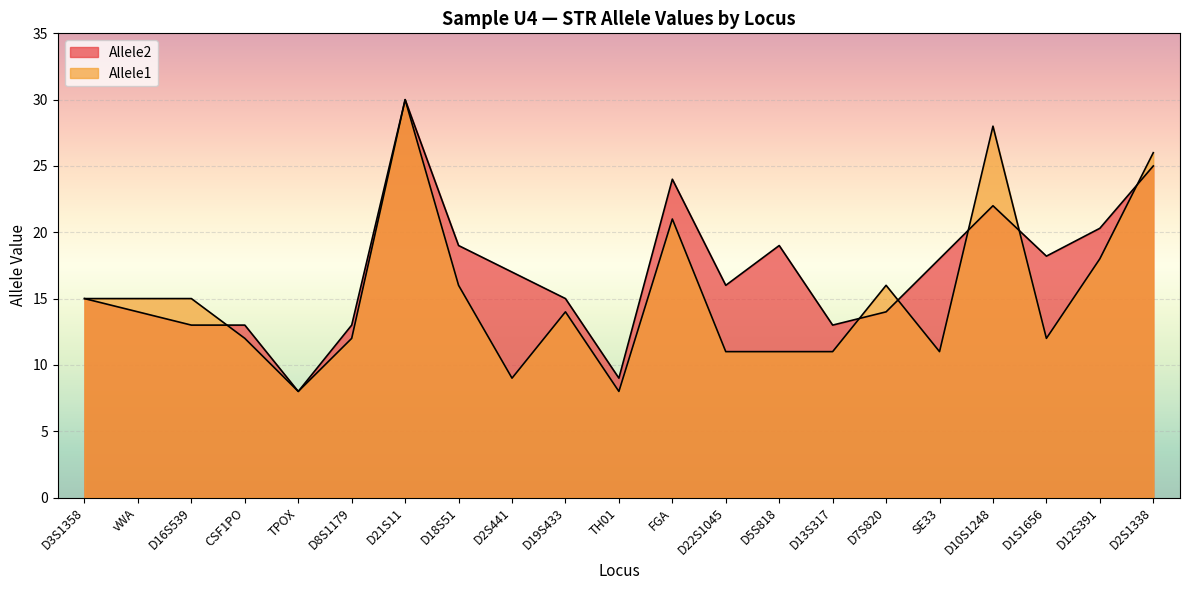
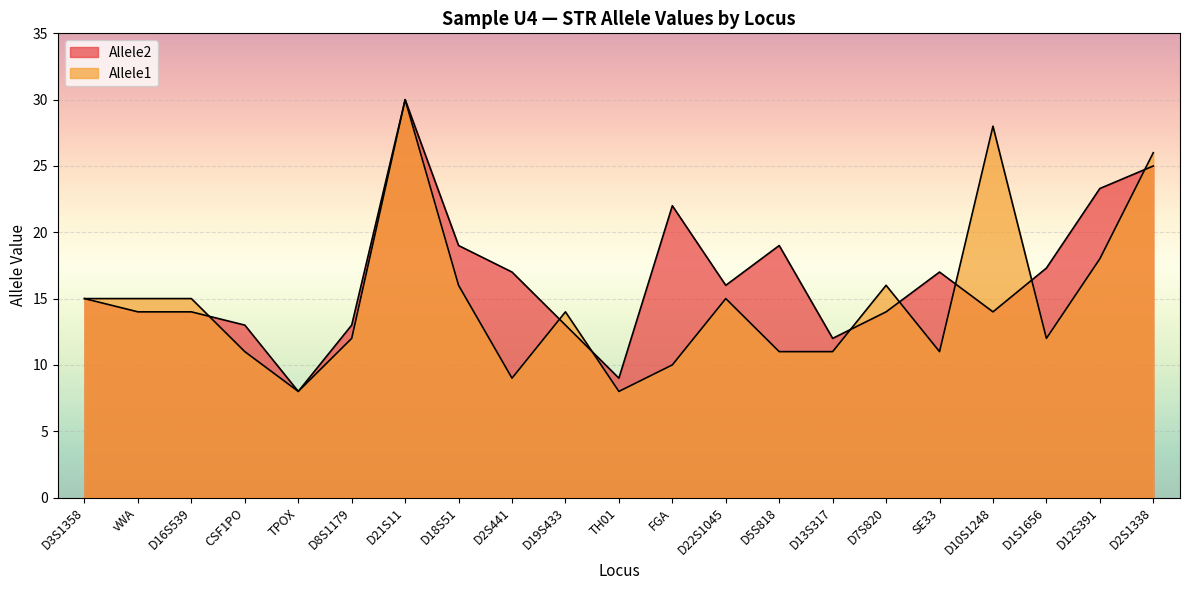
  {
    "Allele2": {
      "vWA": 14.0,
-     "D16S539": 13,
+     "D16S539": 14,
      "CSF1PO": 13.0,
      "D8S1179": 13.0,
      "D18S51": 19.0,
      "D2S441": 17.0,
-     "D19S433": 15,
+     "D19S433": 13,
      "TH01": 9.0,
-     "FGA": 24,
+     "FGA": 22,
      "D22S1045": 16.0,
      "D5S818": 19.0,
-     "D13S317": 13,
+     "D13S317": 12,
      "D7S820": 14.0,
-     "SE33": 18,
-     "D10S1248": 22,
-     "D1S1656": 18.2,
-     "D12S391": 20.3,
+     "SE33": 17,
+     "D10S1248": 14,
+     "D1S1656": 17.3,
+     "D12S391": 23.3,
      "D2S1338": 25.0
    },
    "Allele1": {
      "vWA": 15,
      "D16S539": 15,
-     "CSF1PO": 12,
+     "CSF1PO": 11,
      "D8S1179": 12,
      "D18S51": 16,
      "D2S441": 9,
      "D19S433": 14,
      "TH01": 8,
-     "FGA": 21,
-     "D22S1045": 11,
+     "FGA": 10,
+     "D22S1045": 15,
      "D5S818": 11,
      "D13S317": 11,
      "D7S820": 16,
      "SE33": 11,
      "D10S1248": 28,
      "D1S1656": 12,
      "D12S391": 18,
      "D2S1338": 26
    }
  }
